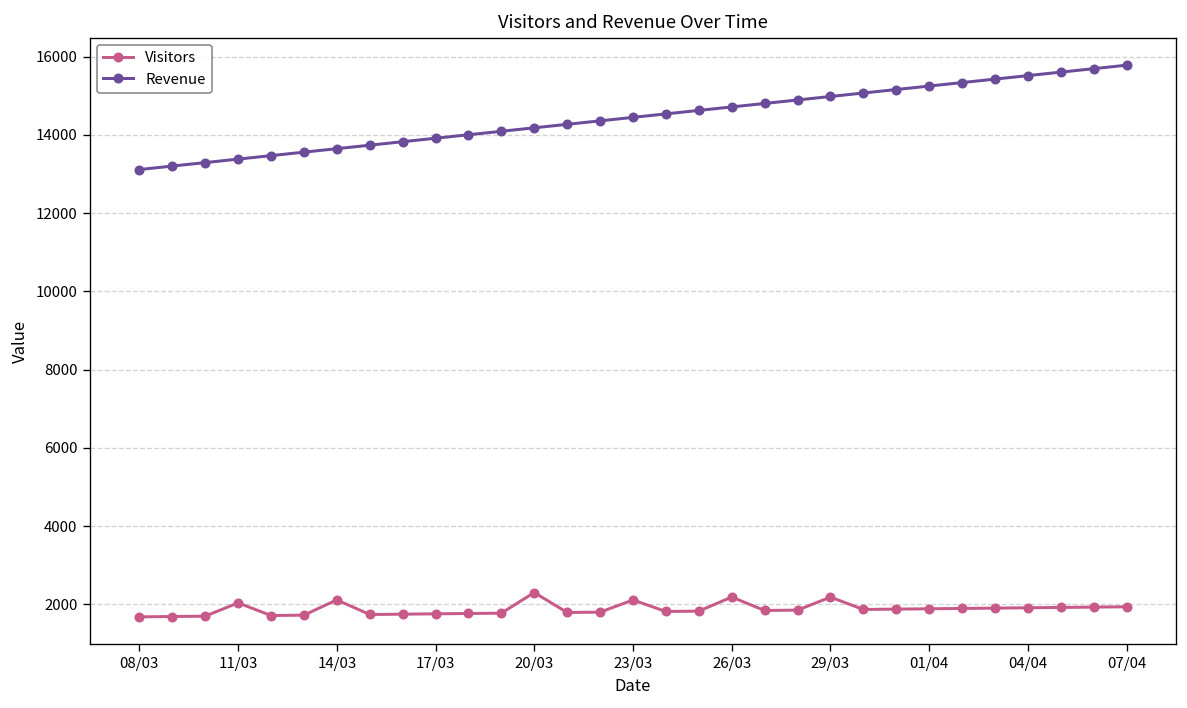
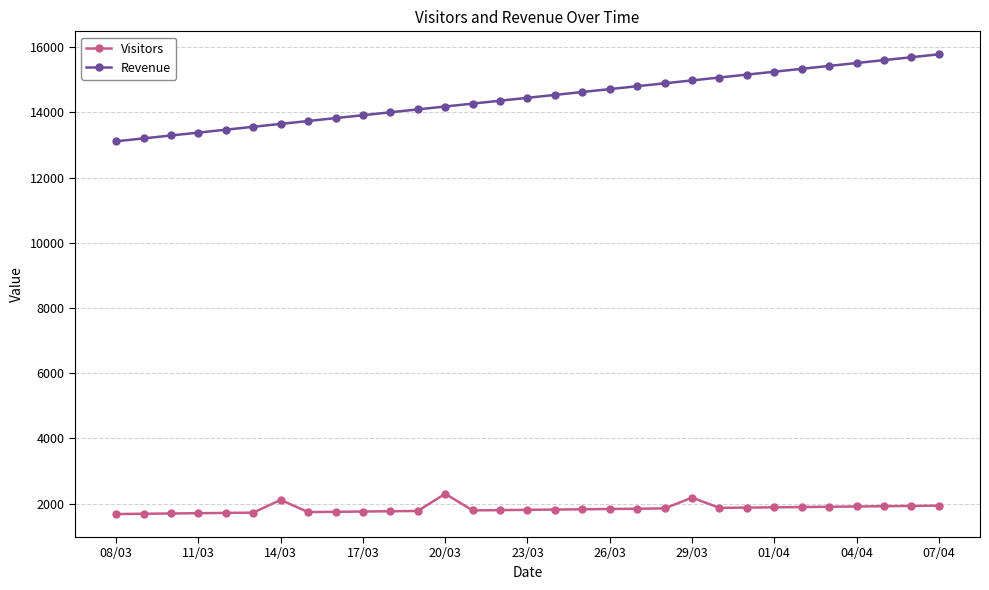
  {
    "Visitors": {
      "08/03": 1700,
-     "11/03": 2000,
+     "11/03": 1700,
      "14/03": 2100,
      "17/03": 1800,
      "20/03": 2300,
-     "23/03": 2100,
-     "26/03": 2200,
+     "23/03": 1800,
+     "26/03": 1800,
      "29/03": 2200,
      "01/04": 1900,
      "04/04": 1900,
      "07/04": 1900
    },
    "Revenue": {
      "08/03": 13100,
      "11/03": 13400,
      "14/03": 13600,
      "17/03": 13900,
      "20/03": 14200,
      "23/03": 14400,
      "26/03": 14700,
      "29/03": 15000,
      "01/04": 15200,
      "04/04": 15500,
      "07/04": 15800
    }
  }
